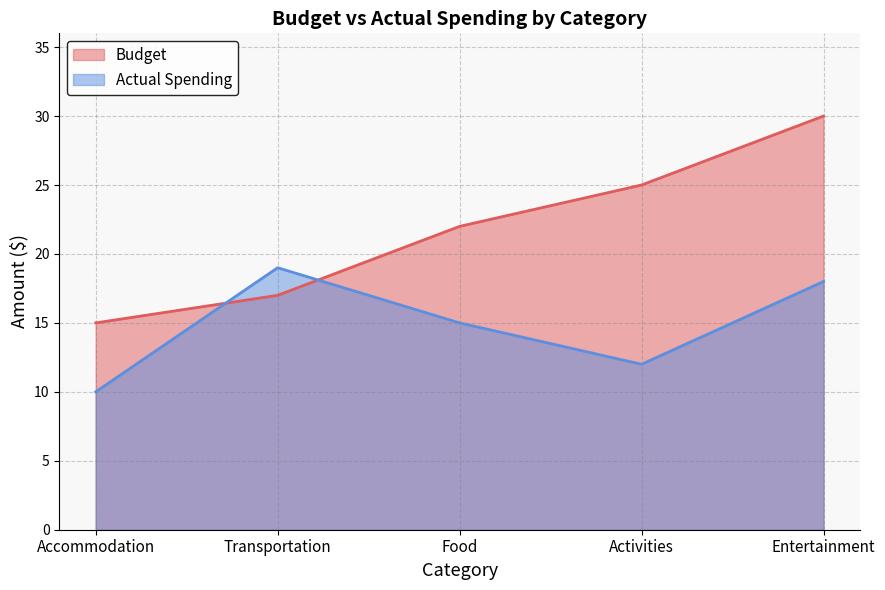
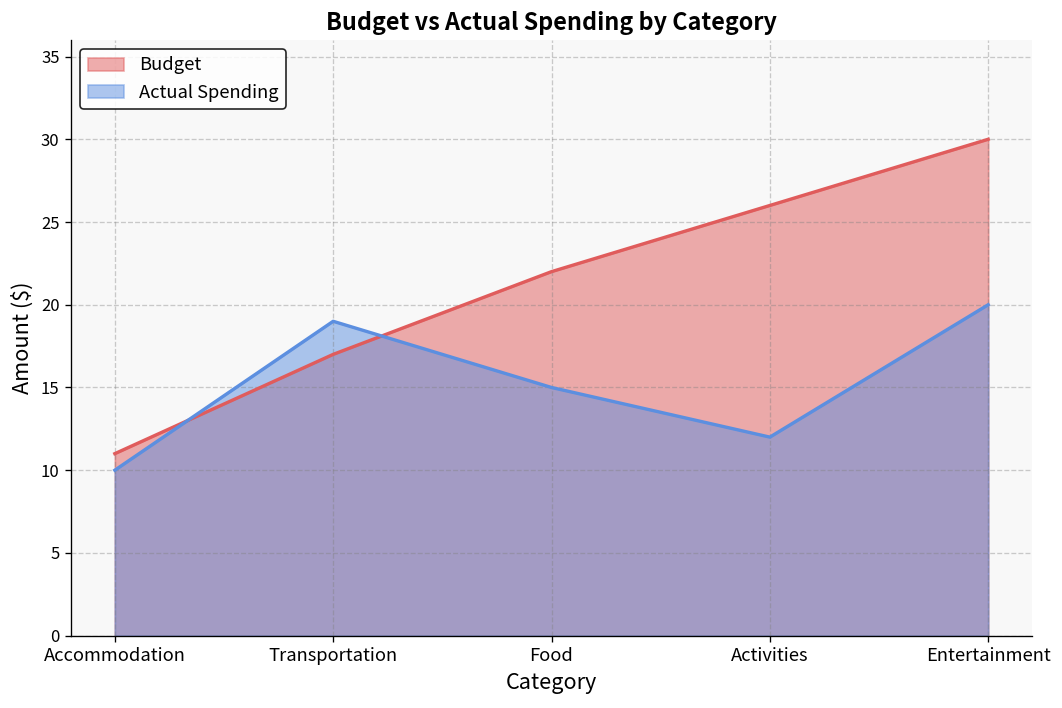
  {
    "Budget": {
-     "Accommodation": 15,
+     "Accommodation": 11,
      "Transportation": 17,
      "Food": 22,
-     "Activities": 25,
+     "Activities": 26,
      "Entertainment": 30
    },
    "Actual Spending": {
      "Accommodation": 10,
      "Transportation": 19,
      "Food": 15,
      "Activities": 12,
-     "Entertainment": 18
+     "Entertainment": 20
    }
  }
